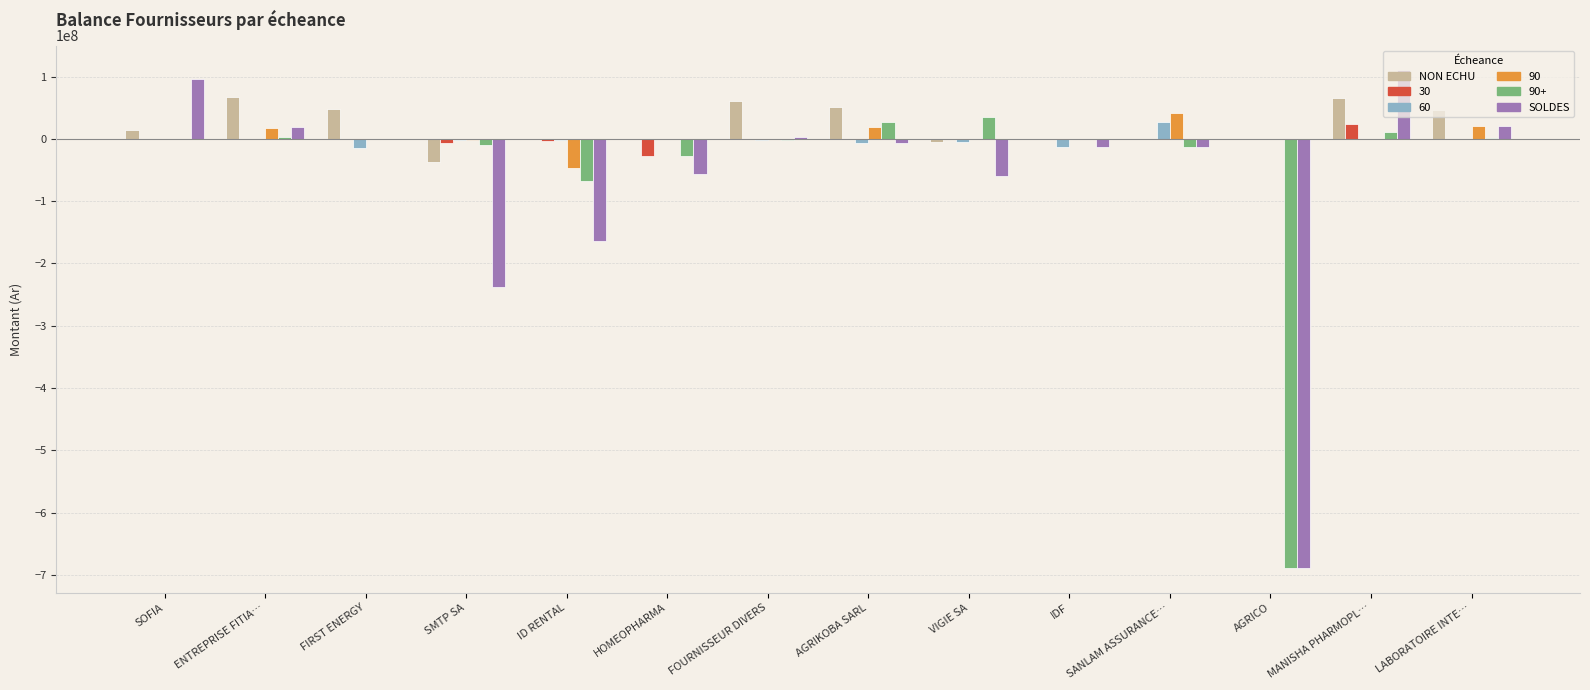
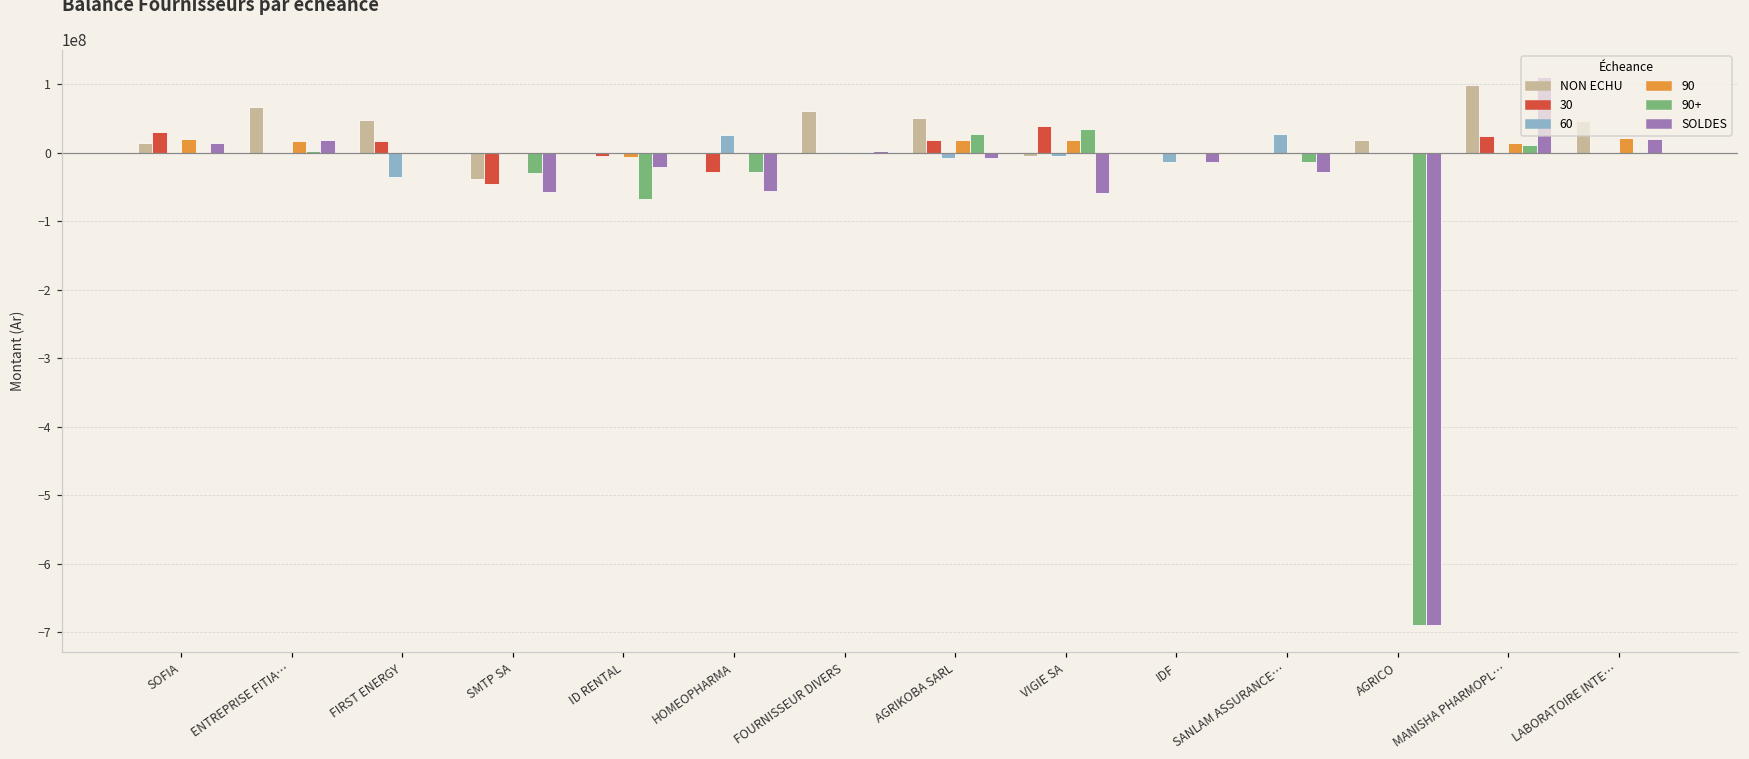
  {
    "NON ECHU": {
      "SOFIA": 10000000,
      "ENTREPRISE FITIA…": 70000000,
      "FIRST ENERGY": 50000000,
      "SMTP SA": -40000000,
      "ID RENTAL": 0,
      "HOMEOPHARMA": 0,
      "FOURNISSEUR DIVERS": 60000000,
      "AGRIKOBA SARL": 50000000,
      "VIGIE SA": 0,
      "IDF": 0,
      "SANLAM ASSURANCE…": 0,
-     "AGRICO": 0,
-     "MANISHA PHARMOPL…": 60000000
+     "AGRICO": 20000000,
+     "MANISHA PHARMOPL…": 100000000
    },
    "30": {
-     "SOFIA": 0,
+     "SOFIA": 30000000,
      "ENTREPRISE FITIA…": 0,
-     "FIRST ENERGY": 0,
-     "SMTP SA": -10000000,
+     "FIRST ENERGY": 20000000,
+     "SMTP SA": -50000000,
      "ID RENTAL": 0,
      "HOMEOPHARMA": -30000000,
      "FOURNISSEUR DIVERS": 0,
-     "AGRIKOBA SARL": 0,
-     "VIGIE SA": 0,
+     "AGRIKOBA SARL": 20000000,
+     "VIGIE SA": 40000000,
      "IDF": 0,
      "SANLAM ASSURANCE…": 0,
      "AGRICO": 0,
      "MANISHA PHARMOPL…": 20000000,
      "LABORATOIRE INTE…": 0
    },
    "60": {
      "SOFIA": 0,
      "ENTREPRISE FITIA…": 0,
-     "FIRST ENERGY": -10000000,
-     "HOMEOPHARMA": 0,
+     "FIRST ENERGY": -30000000,
+     "HOMEOPHARMA": 30000000,
      "AGRIKOBA SARL": -10000000,
      "VIGIE SA": 0,
      "IDF": -10000000,
      "SANLAM ASSURANCE…": 30000000,
      "AGRICO": 0,
      "MANISHA PHARMOPL…": 0,
      "LABORATOIRE INTE…": 0
    },
    "90": {
-     "SOFIA": 0,
+     "SOFIA": 20000000,
      "ENTREPRISE FITIA…": 20000000,
      "FIRST ENERGY": 0,
-     "ID RENTAL": -50000000,
+     "ID RENTAL": -10000000,
      "HOMEOPHARMA": 0,
      "FOURNISSEUR DIVERS": 0,
      "AGRIKOBA SARL": 20000000,
-     "VIGIE SA": 0,
+     "VIGIE SA": 20000000,
      "IDF": 0,
-     "SANLAM ASSURANCE…": 40000000,
+     "SANLAM ASSURANCE…": 0,
      "AGRICO": 0,
-     "MANISHA PHARMOPL…": 0,
+     "MANISHA PHARMOPL…": 10000000,
      "LABORATOIRE INTE…": 20000000
    },
    "90+": {
      "SOFIA": 0,
      "FIRST ENERGY": 0,
-     "SMTP SA": -10000000,
+     "SMTP SA": -30000000,
      "ID RENTAL": -70000000,
      "HOMEOPHARMA": -30000000,
      "AGRIKOBA SARL": 30000000,
      "VIGIE SA": 30000000,
      "IDF": 0,
      "SANLAM ASSURANCE…": -10000000,
      "AGRICO": -690000000,
      "MANISHA PHARMOPL…": 10000000
    },
    "SOLDES": {
-     "SOFIA": 100000000,
+     "SOFIA": 10000000,
      "ENTREPRISE FITIA…": 20000000,
-     "SMTP SA": -240000000,
-     "ID RENTAL": -160000000,
+     "SMTP SA": -60000000,
+     "ID RENTAL": -20000000,
      "HOMEOPHARMA": -60000000,
      "AGRIKOBA SARL": -10000000,
      "VIGIE SA": -60000000,
      "IDF": -10000000,
-     "SANLAM ASSURANCE…": -10000000,
+     "SANLAM ASSURANCE…": -30000000,
      "AGRICO": -690000000,
      "LABORATOIRE INTE…": 20000000
    }
  }
